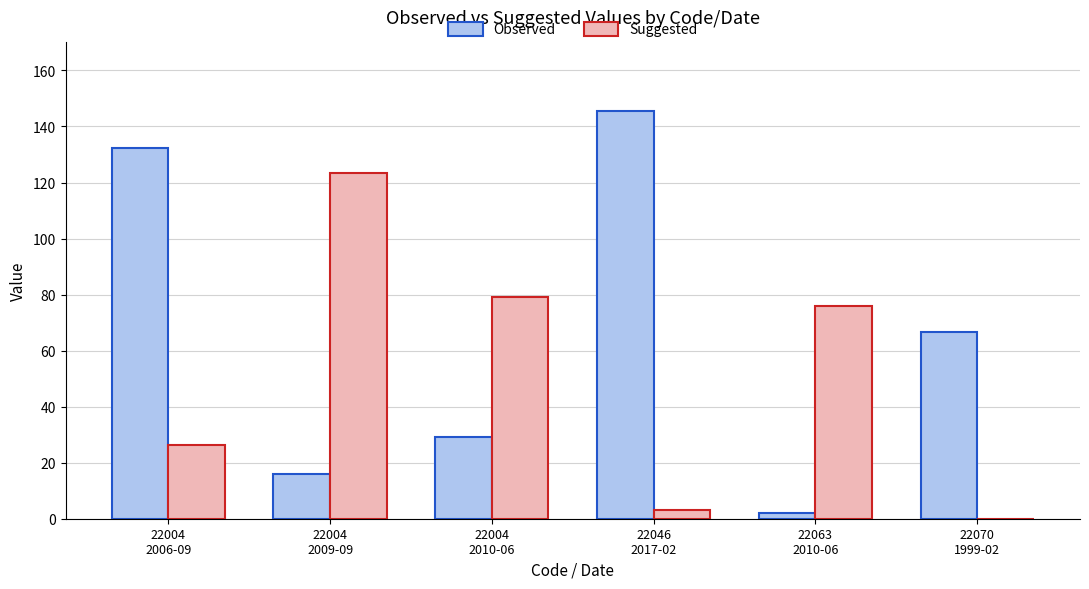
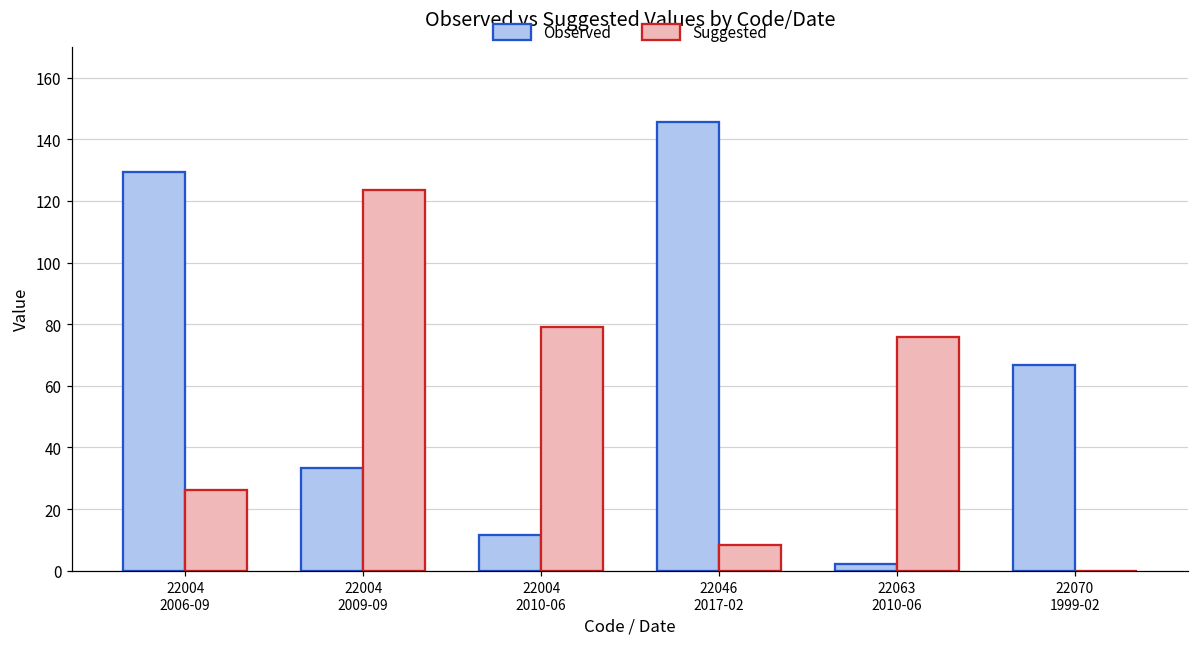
  {
    "Observed": {
-     "22004 2006-09": 133,
-     "22004 2009-09": 16,
-     "22004 2010-06": 29,
+     "22004 2006-09": 129,
+     "22004 2009-09": 33,
+     "22004 2010-06": 12,
      "22046 2017-02": 146,
      "22063 2010-06": 2,
      "22070 1999-02": 67
    },
    "Suggested": {
      "22004 2006-09": 26,
      "22004 2009-09": 123,
      "22004 2010-06": 79,
-     "22046 2017-02": 3,
+     "22046 2017-02": 8,
      "22063 2010-06": 76,
      "22070 1999-02": 0
    }
  }
